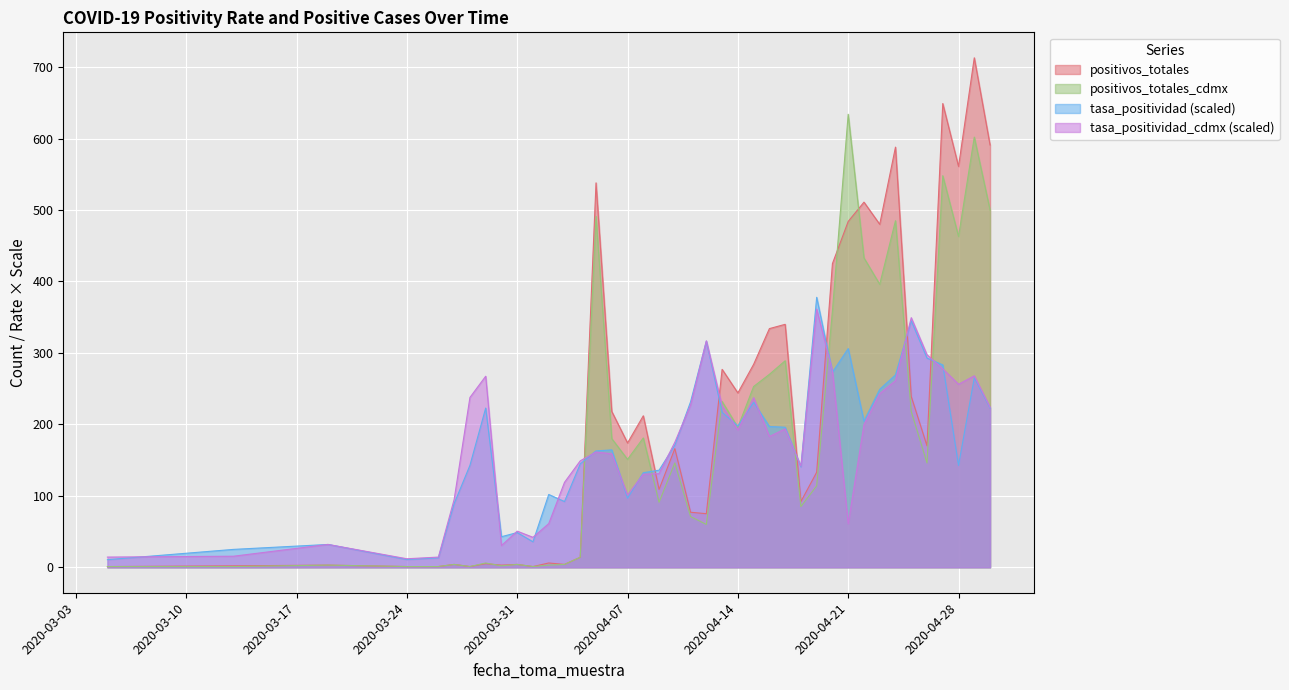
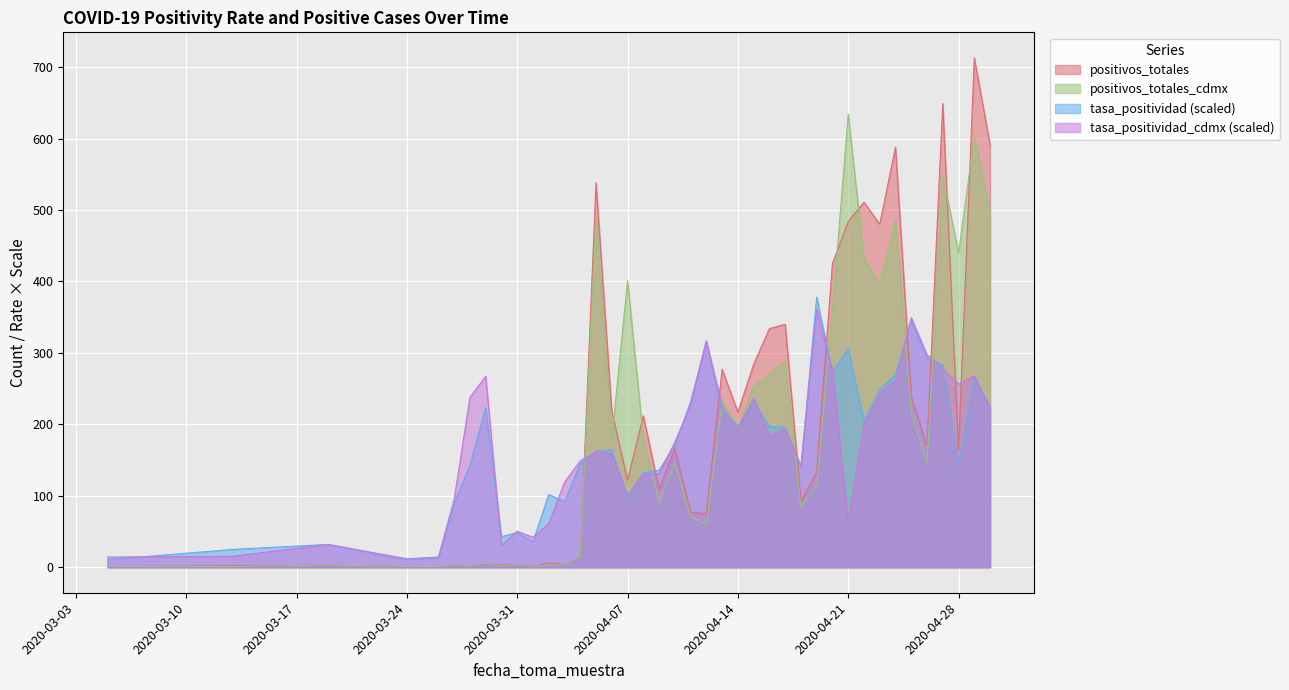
  {
    "positivos_totales": {
-     "2020-04-07": 170,
-     "2020-04-14": 240,
+     "2020-04-07": 120,
+     "2020-04-14": 220,
      "2020-04-21": 480,
-     "2020-04-28": 560
+     "2020-04-28": 160
    },
    "positivos_totales_cdmx": {
-     "2020-04-07": 150,
+     "2020-04-07": 400,
      "2020-04-21": 630,
-     "2020-04-28": 460
+     "2020-04-28": 440
    },
    "tasa_positividad (scaled)": {
      "2020-04-07": 100,
      "2020-04-21": 310,
      "2020-04-28": 140
    },
    "tasa_positividad_cdmx (scaled)": {
      "2020-04-07": 100,
      "2020-04-14": 190,
      "2020-04-21": 60,
      "2020-04-28": 260
    }
  }
